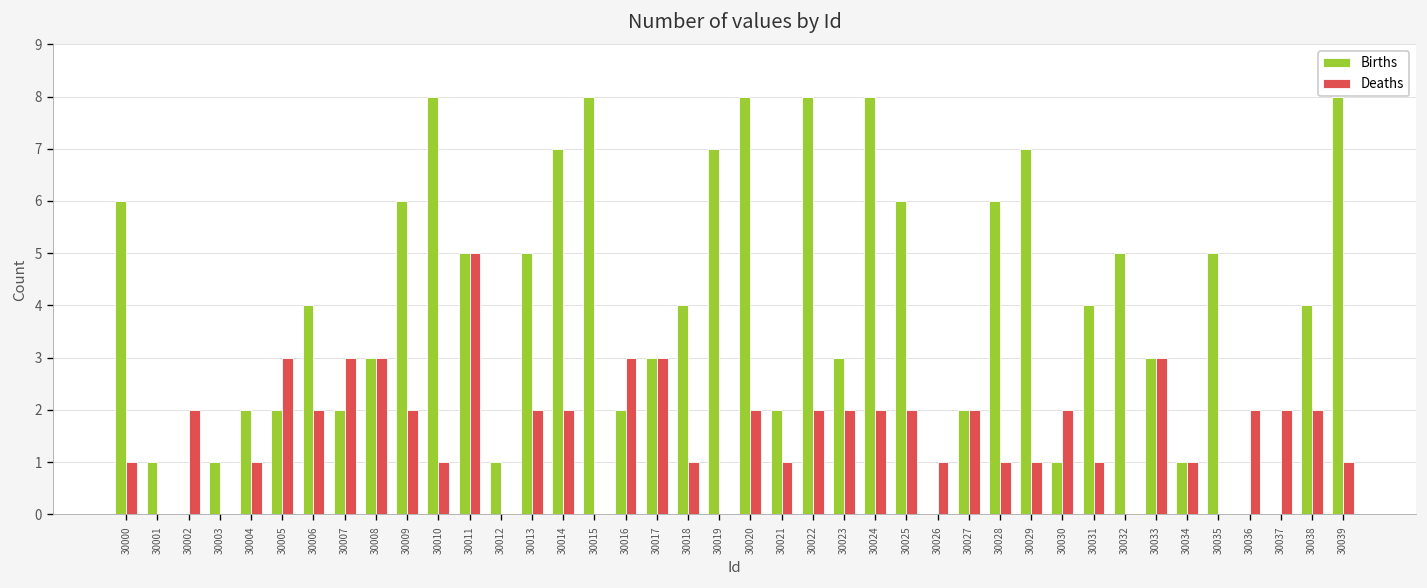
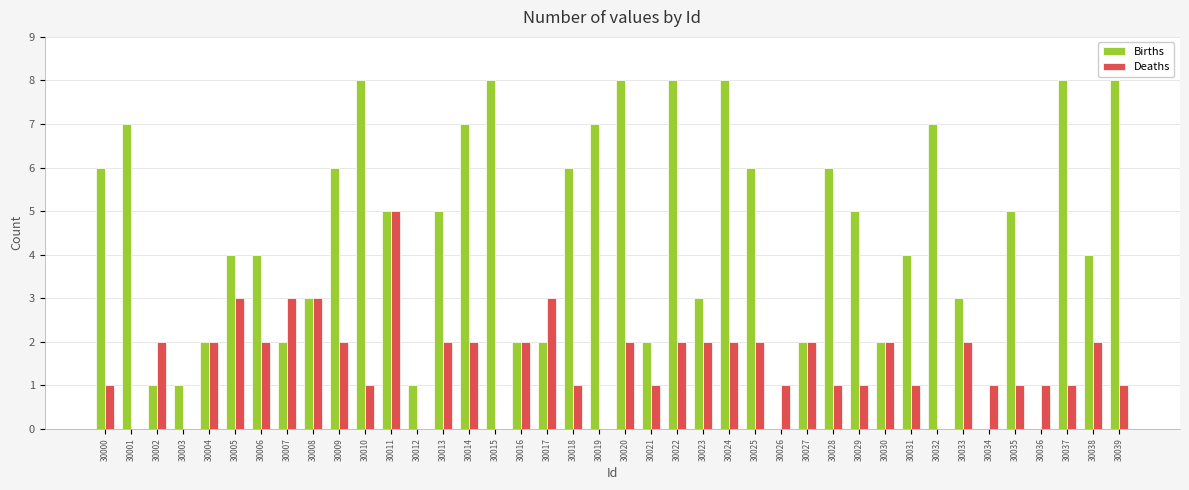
  {
    "Births": {
      "30000": 6,
-     "30001": 1,
-     "30002": 0,
+     "30001": 7,
+     "30002": 1,
      "30003": 1,
      "30004": 2,
-     "30005": 2,
+     "30005": 4,
      "30006": 4,
      "30007": 2,
      "30008": 3,
      "30009": 6,
      "30010": 8,
      "30011": 5,
      "30012": 1,
      "30013": 5,
      "30014": 7,
      "30015": 8,
      "30016": 2,
-     "30017": 3,
-     "30018": 4,
+     "30017": 2,
+     "30018": 6,
      "30019": 7,
      "30020": 8,
      "30021": 2,
      "30022": 8,
      "30023": 3,
      "30024": 8,
      "30025": 6,
      "30026": 0,
      "30027": 2,
      "30028": 6,
-     "30029": 7,
-     "30030": 1,
+     "30029": 5,
+     "30030": 2,
      "30031": 4,
-     "30032": 5,
+     "30032": 7,
      "30033": 3,
-     "30034": 1,
+     "30034": 0,
      "30035": 5,
      "30036": 0,
-     "30037": 0,
+     "30037": 8,
      "30038": 4,
      "30039": 8
    },
    "Deaths": {
      "30000": 1,
      "30001": 0,
      "30002": 2,
      "30003": 0,
-     "30004": 1,
+     "30004": 2,
      "30005": 3,
      "30006": 2,
      "30007": 3,
      "30008": 3,
      "30009": 2,
      "30010": 1,
      "30011": 5,
      "30012": 0,
      "30013": 2,
      "30014": 2,
      "30015": 0,
-     "30016": 3,
+     "30016": 2,
      "30017": 3,
      "30018": 1,
      "30019": 0,
      "30020": 2,
      "30021": 1,
      "30022": 2,
      "30023": 2,
      "30024": 2,
      "30025": 2,
      "30026": 1,
      "30027": 2,
      "30028": 1,
      "30029": 1,
      "30030": 2,
      "30031": 1,
      "30032": 0,
-     "30033": 3,
+     "30033": 2,
      "30034": 1,
-     "30035": 0,
-     "30036": 2,
-     "30037": 2,
+     "30035": 1,
+     "30036": 1,
+     "30037": 1,
      "30038": 2,
      "30039": 1
    }
  }
